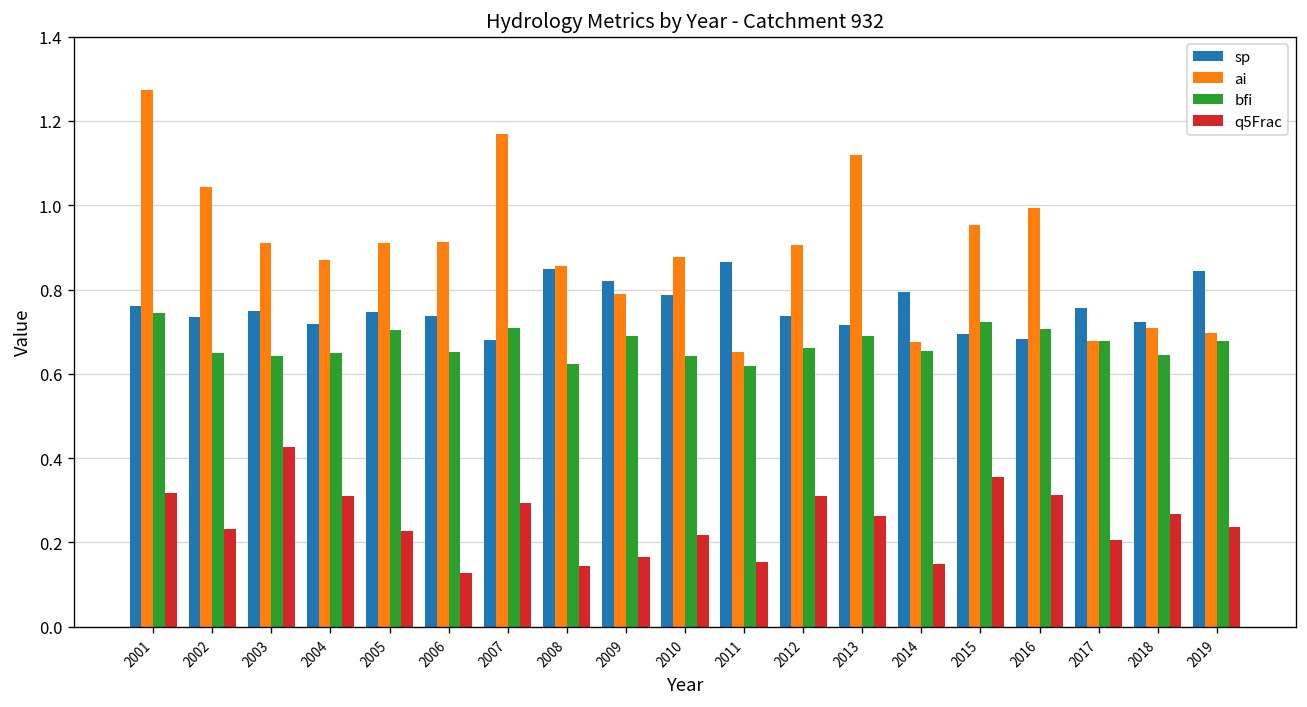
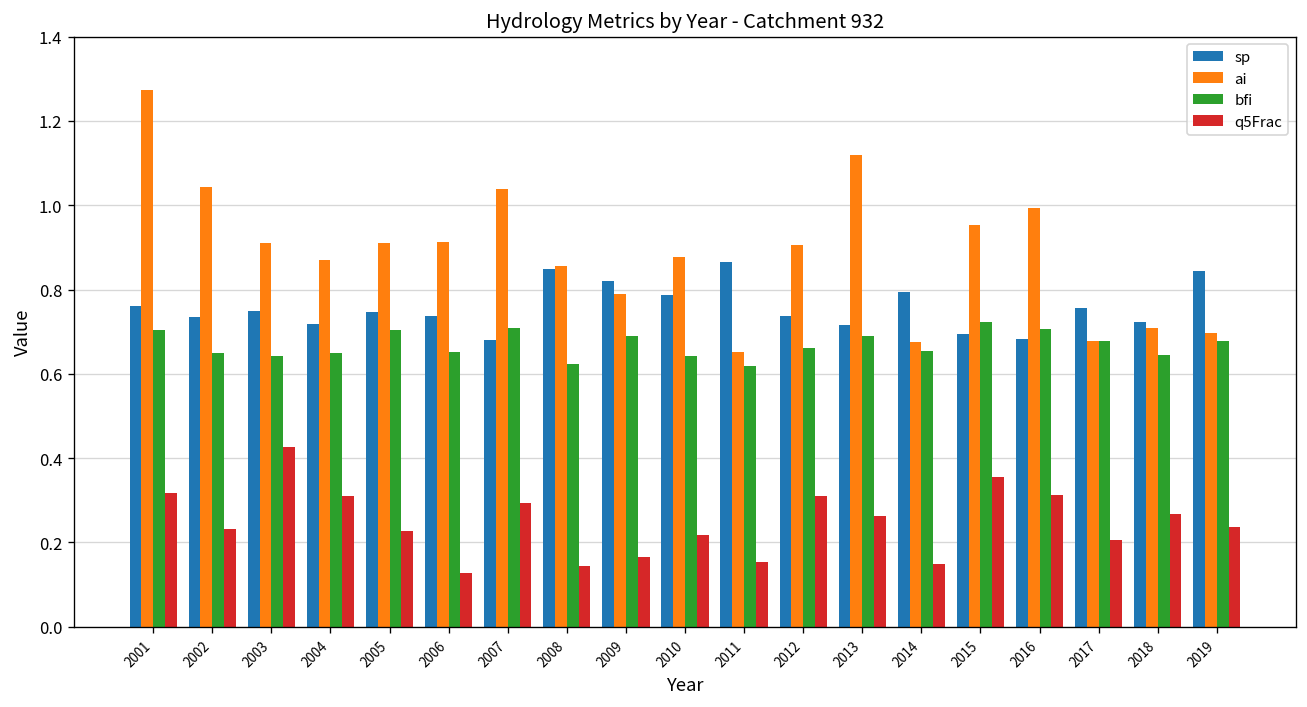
  {
    "sp": {
      "2001": 0.76,
      "2002": 0.73,
      "2003": 0.75,
      "2004": 0.72,
      "2005": 0.75,
      "2006": 0.74,
      "2007": 0.68,
      "2008": 0.85,
      "2009": 0.82,
      "2010": 0.79,
      "2011": 0.86,
      "2012": 0.74,
      "2013": 0.72,
      "2014": 0.79,
      "2015": 0.69,
      "2016": 0.68,
      "2017": 0.76,
      "2018": 0.72,
      "2019": 0.85
    },
    "ai": {
      "2001": 1.27,
      "2002": 1.04,
      "2003": 0.91,
      "2004": 0.87,
      "2005": 0.91,
      "2006": 0.91,
-     "2007": 1.17,
+     "2007": 1.04,
      "2008": 0.86,
      "2009": 0.79,
      "2010": 0.88,
      "2011": 0.65,
      "2012": 0.90,
      "2013": 1.12,
      "2014": 0.68,
      "2015": 0.95,
      "2016": 0.99,
      "2017": 0.68,
      "2018": 0.71,
      "2019": 0.70
    },
    "bfi": {
-     "2001": 0.74,
+     "2001": 0.70,
      "2002": 0.65,
      "2003": 0.64,
      "2004": 0.65,
      "2005": 0.70,
      "2006": 0.65,
      "2007": 0.71,
      "2008": 0.62,
      "2009": 0.69,
      "2010": 0.64,
      "2011": 0.62,
      "2012": 0.66,
      "2013": 0.69,
      "2014": 0.65,
      "2015": 0.72,
      "2016": 0.71,
      "2017": 0.68,
      "2018": 0.65,
      "2019": 0.68
    },
    "q5Frac": {
      "2001": 0.32,
      "2002": 0.23,
      "2003": 0.43,
      "2004": 0.31,
      "2005": 0.23,
      "2006": 0.13,
      "2007": 0.29,
      "2008": 0.14,
      "2009": 0.17,
      "2010": 0.22,
      "2011": 0.15,
      "2012": 0.31,
      "2013": 0.26,
      "2014": 0.15,
      "2015": 0.35,
      "2016": 0.31,
      "2017": 0.21,
      "2018": 0.27,
      "2019": 0.24
    }
  }
